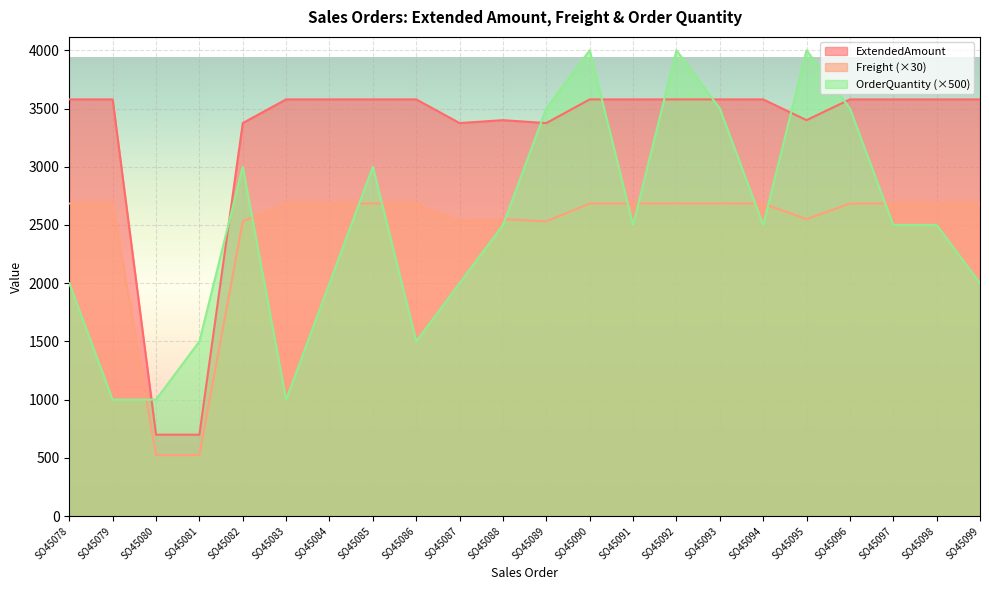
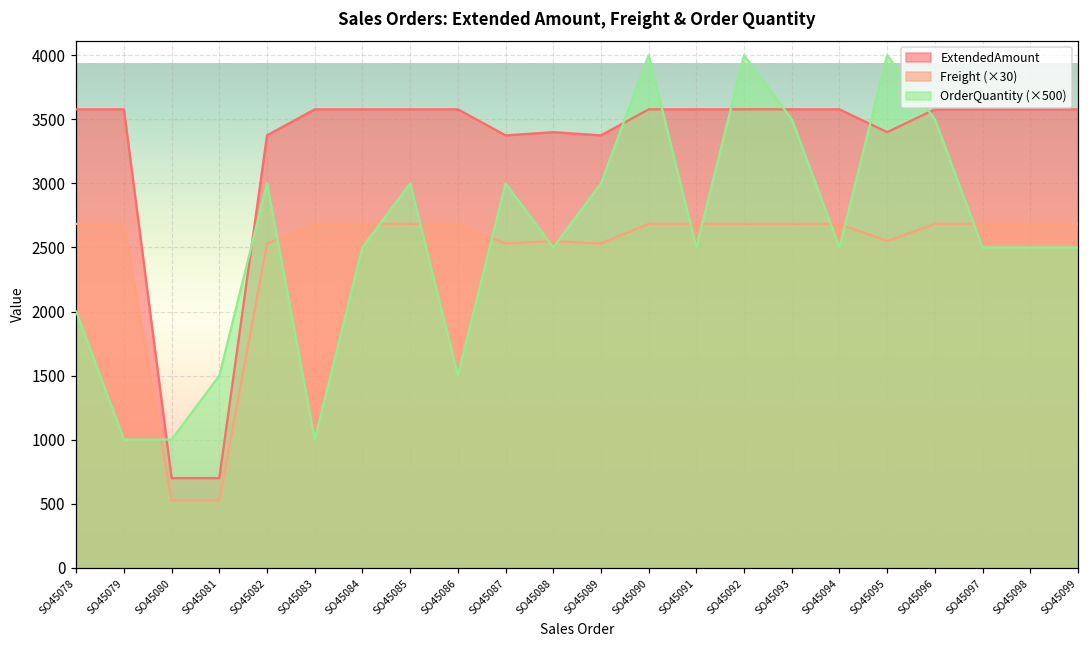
  {
    "OrderQuantity (×500)": {
      "SO45078": 2000,
      "SO45079": 1000,
      "SO45080": 1000,
      "SO45081": 1500,
      "SO45082": 3000,
      "SO45083": 1000,
-     "SO45084": 2000,
+     "SO45084": 2500,
      "SO45085": 3000,
      "SO45086": 1500,
-     "SO45087": 2000,
+     "SO45087": 3000,
      "SO45088": 2500,
-     "SO45089": 3500,
+     "SO45089": 3000,
      "SO45090": 4000,
      "SO45091": 2500,
      "SO45092": 4000,
      "SO45093": 3500,
      "SO45094": 2500,
      "SO45095": 4000,
      "SO45096": 3500,
      "SO45097": 2500,
      "SO45098": 2500,
-     "SO45099": 2000
+     "SO45099": 2500
    }
  }
